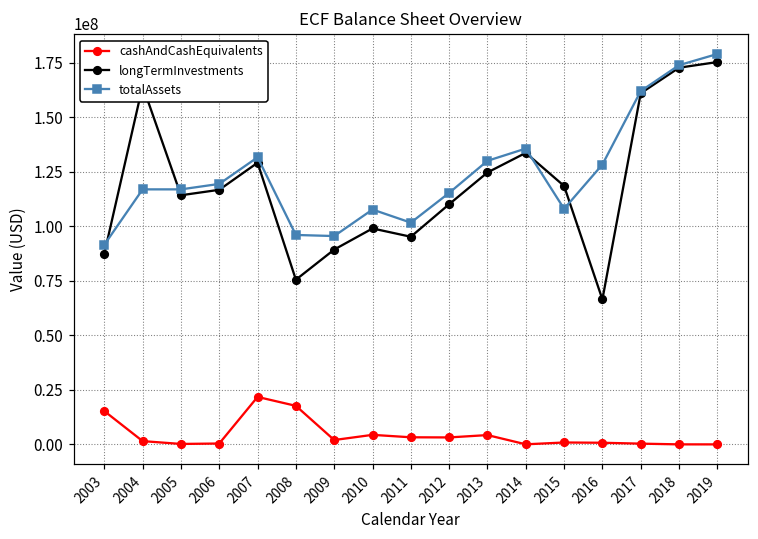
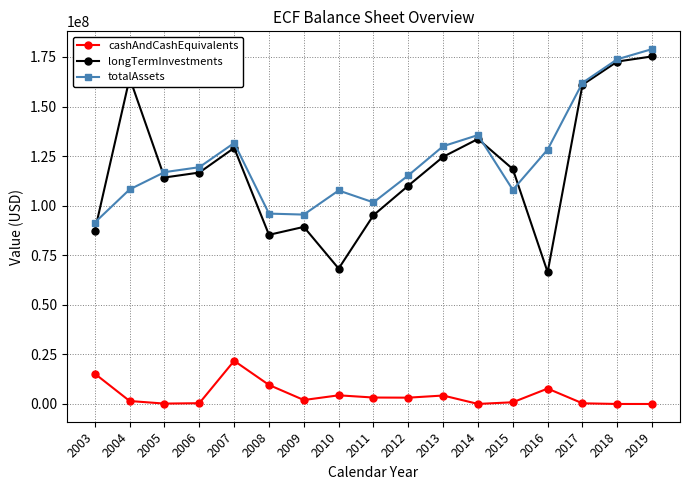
  {
    "cashAndCashEquivalents": {
      "2003": 15000000,
      "2004": 2000000,
      "2005": 0,
      "2006": 0,
      "2007": 22000000,
-     "2008": 18000000,
+     "2008": 10000000,
      "2009": 2000000,
      "2010": 4000000,
      "2011": 3000000,
      "2012": 3000000,
      "2013": 4000000,
      "2014": 0,
      "2015": 1000000,
-     "2016": 1000000,
+     "2016": 8000000,
      "2017": 0,
      "2018": 0,
      "2019": 0
    },
    "longTermInvestments": {
      "2003": 87000000,
      "2005": 114000000,
      "2006": 117000000,
      "2007": 129000000,
-     "2008": 75000000,
+     "2008": 85000000,
      "2009": 89000000,
-     "2010": 99000000,
+     "2010": 68000000,
      "2011": 95000000,
      "2012": 110000000,
      "2013": 125000000,
      "2014": 134000000,
      "2015": 118000000,
      "2016": 66000000,
      "2019": 175000000
    },
    "totalAssets": {
      "2003": 92000000,
-     "2004": 117000000,
+     "2004": 108000000,
      "2005": 117000000,
      "2006": 119000000,
      "2007": 132000000,
      "2008": 96000000,
      "2009": 96000000,
      "2010": 108000000,
      "2011": 102000000,
      "2012": 115000000,
      "2013": 130000000,
      "2014": 136000000,
      "2015": 108000000,
      "2016": 128000000,
      "2019": 179000000
    }
  }
